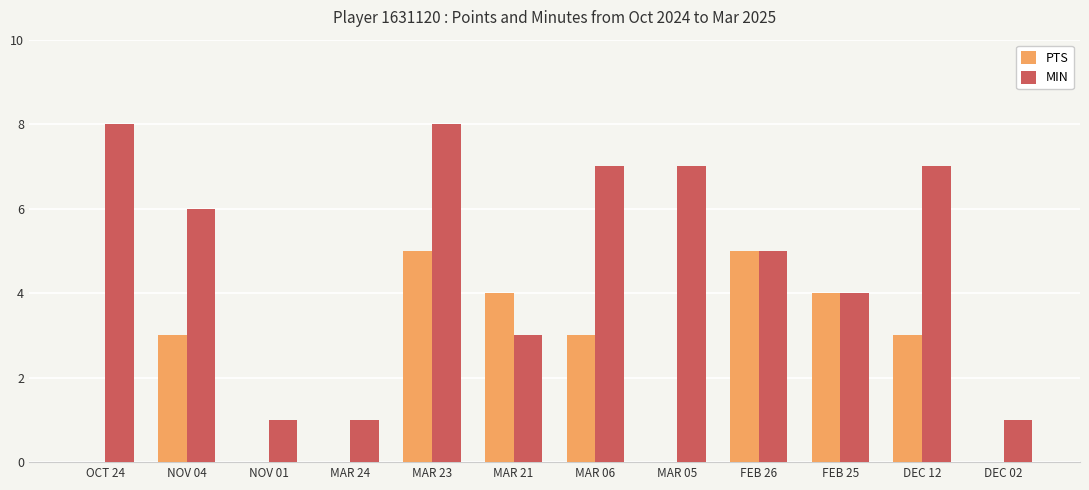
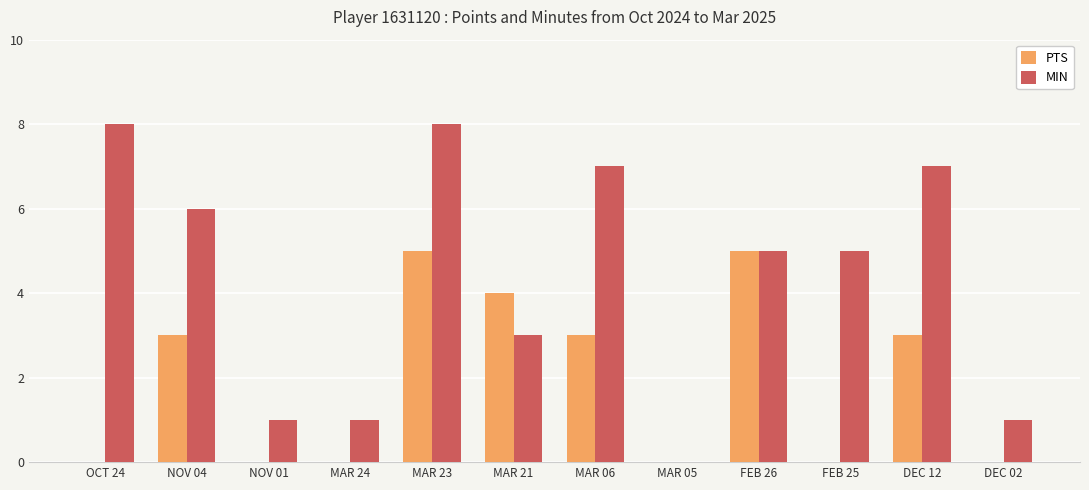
  {
    "PTS": {
      "OCT 24": 0,
      "NOV 04": 3,
      "NOV 01": 0,
      "MAR 24": 0,
      "MAR 23": 5,
      "MAR 21": 4,
      "MAR 06": 3,
      "MAR 05": 0,
      "FEB 26": 5,
-     "FEB 25": 4,
+     "FEB 25": 0,
      "DEC 12": 3,
      "DEC 02": 0
    },
    "MIN": {
      "OCT 24": 8,
      "NOV 04": 6,
      "NOV 01": 1,
      "MAR 24": 1,
      "MAR 23": 8,
      "MAR 21": 3,
      "MAR 06": 7,
-     "MAR 05": 7,
+     "MAR 05": 0,
      "FEB 26": 5,
-     "FEB 25": 4,
+     "FEB 25": 5,
      "DEC 12": 7,
      "DEC 02": 1
    }
  }
